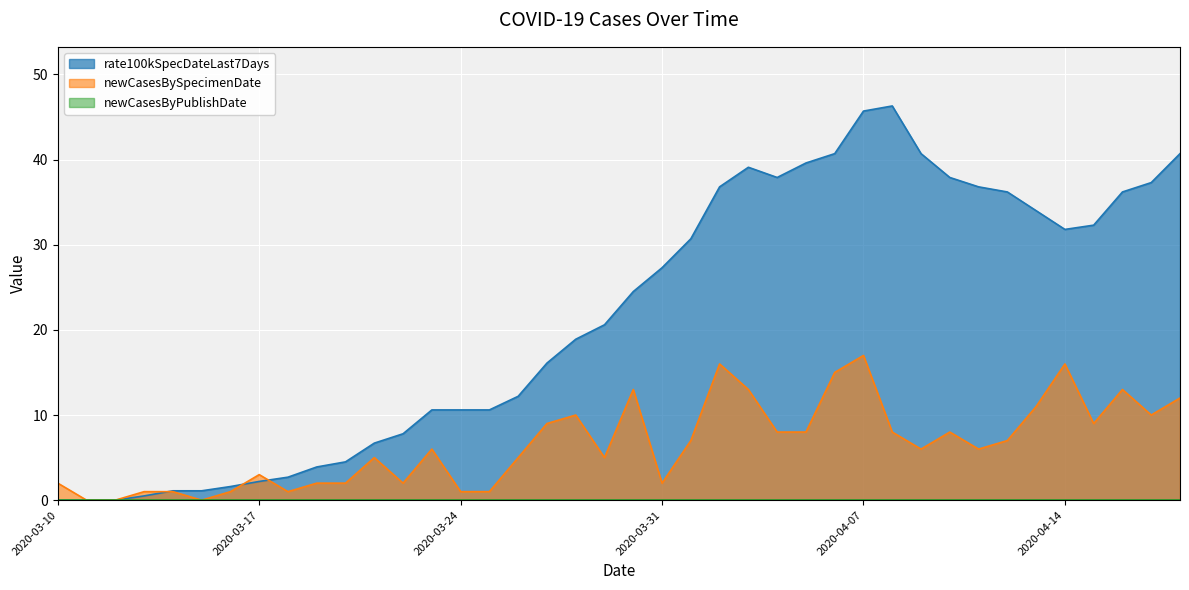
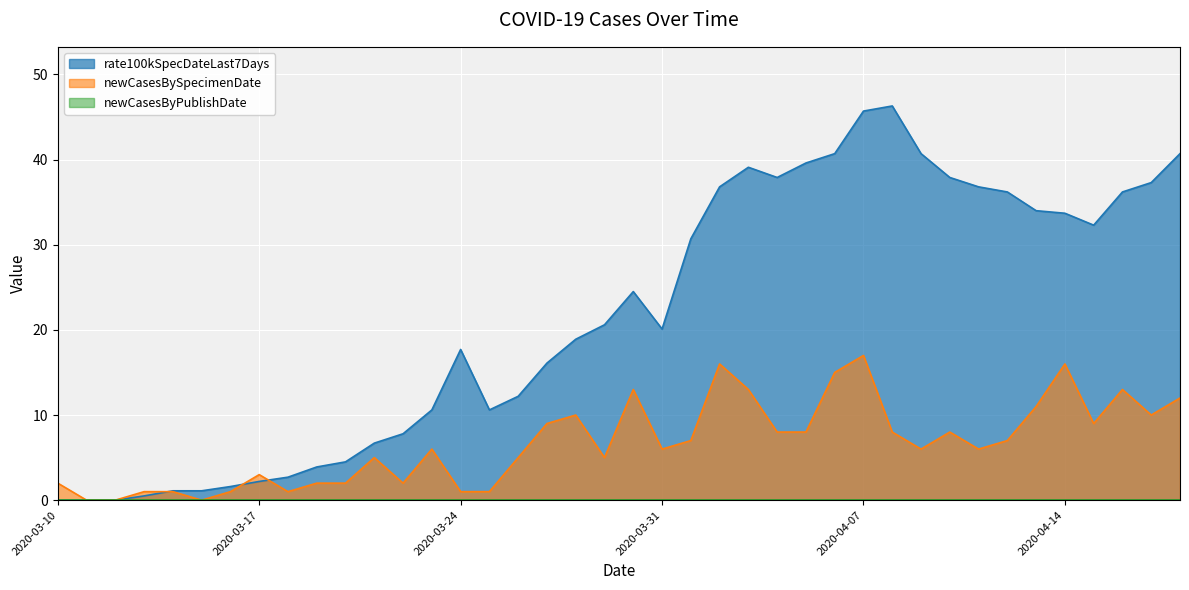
  {
    "rate100kSpecDateLast7Days": {
      "2020-03-17": 2,
-     "2020-03-24": 11,
-     "2020-03-31": 27,
+     "2020-03-24": 18,
+     "2020-03-31": 20,
      "2020-04-07": 46,
-     "2020-04-14": 32
+     "2020-04-14": 34
    },
    "newCasesBySpecimenDate": {
      "2020-03-10": 2,
      "2020-03-17": 3,
      "2020-03-24": 1,
-     "2020-03-31": 2,
+     "2020-03-31": 6,
      "2020-04-07": 17,
      "2020-04-14": 16
    },
    "newCasesByPublishDate": {
      "2020-03-17": 0,
      "2020-03-24": 0,
      "2020-03-31": 0,
      "2020-04-07": 0,
      "2020-04-14": 0
    }
  }
